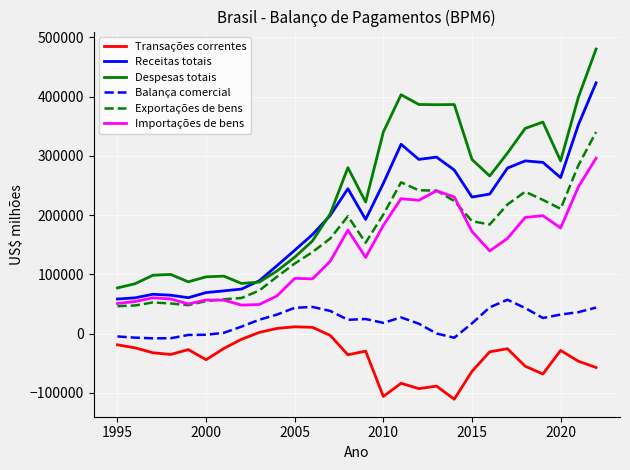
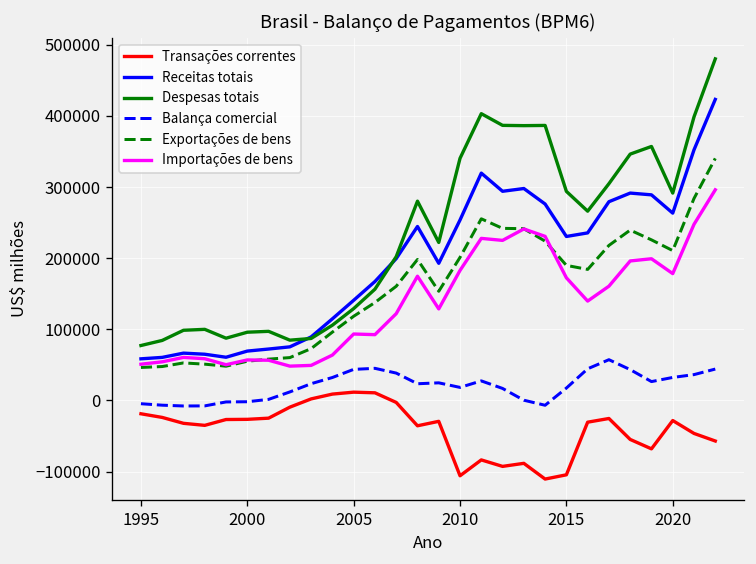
  {
    "Transações correntes": {
      "1995": -20000,
-     "2000": -40000,
+     "2000": -30000,
      "2005": 10000,
      "2010": -110000,
-     "2015": -60000,
+     "2015": -100000,
      "2020": -30000
    },
    "Importações de bens": {
      "1995": 50000,
      "2005": 90000,
      "2010": 180000,
      "2015": 170000,
      "2020": 180000
    }
  }
